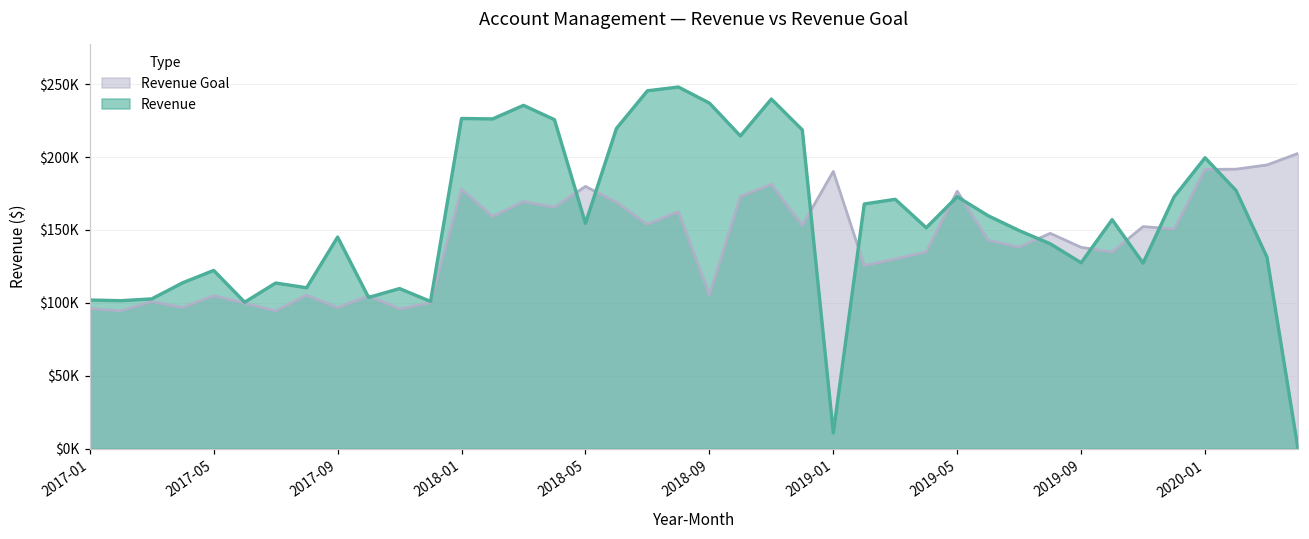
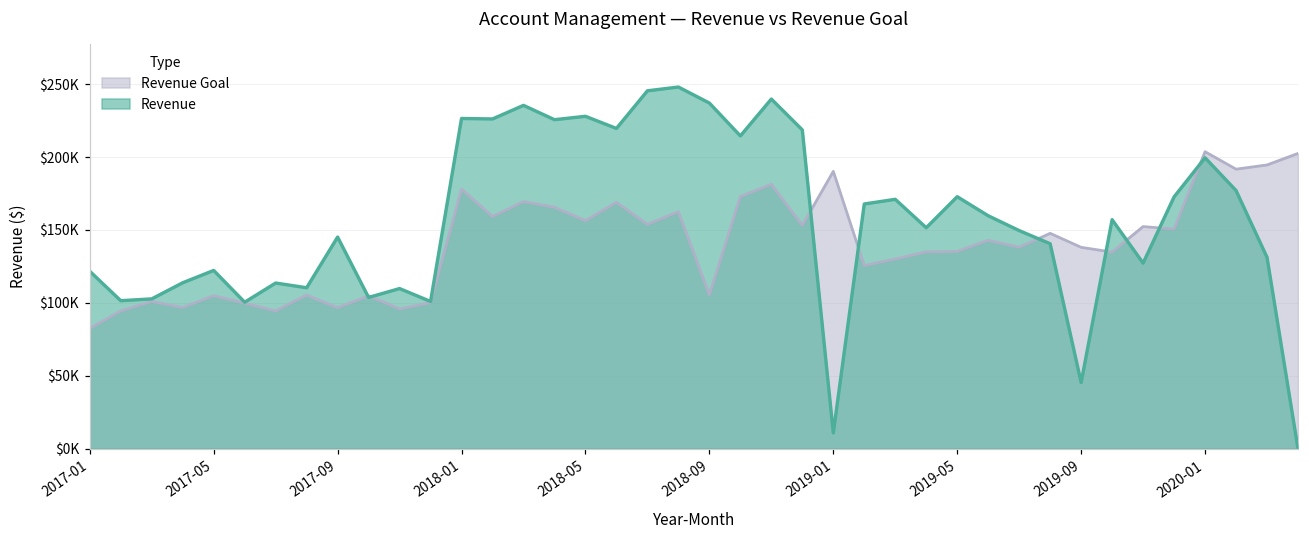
  {
    "Revenue Goal": {
-     "2017-01": "$96000",
+     "2017-01": "$82000",
      "2017-05": "$105000",
      "2017-09": "$97000",
      "2018-01": "$178000",
-     "2018-05": "$180000",
+     "2018-05": "$156000",
      "2018-09": "$105000",
      "2019-01": "$190000",
-     "2019-05": "$177000",
+     "2019-05": "$135000",
      "2019-09": "$138000",
-     "2020-01": "$191000"
+     "2020-01": "$204000"
    },
    "Revenue": {
-     "2017-01": "$102000",
+     "2017-01": "$122000",
      "2017-05": "$122000",
      "2017-09": "$145000",
      "2018-01": "$226000",
-     "2018-05": "$155000",
+     "2018-05": "$228000",
      "2018-09": "$237000",
      "2019-01": "$11000",
      "2019-05": "$173000",
-     "2019-09": "$128000",
+     "2019-09": "$45000",
      "2020-01": "$199000"
    }
  }
